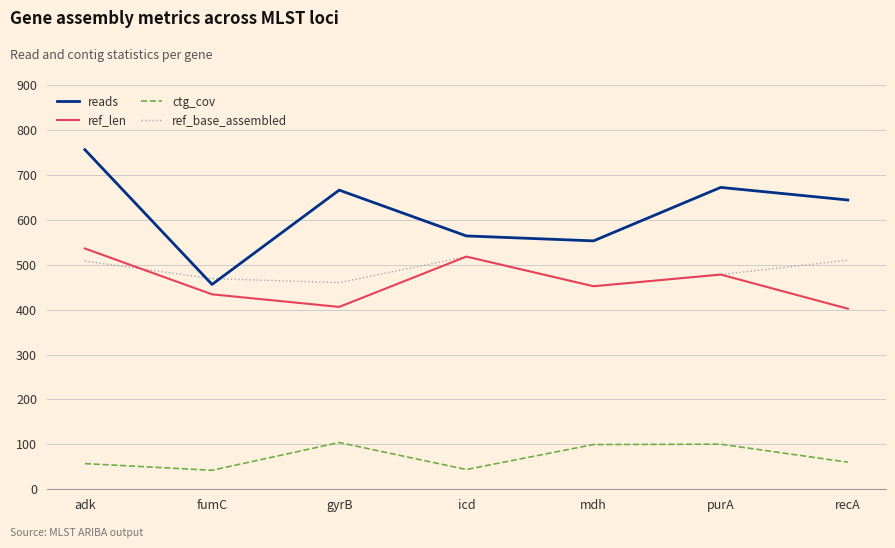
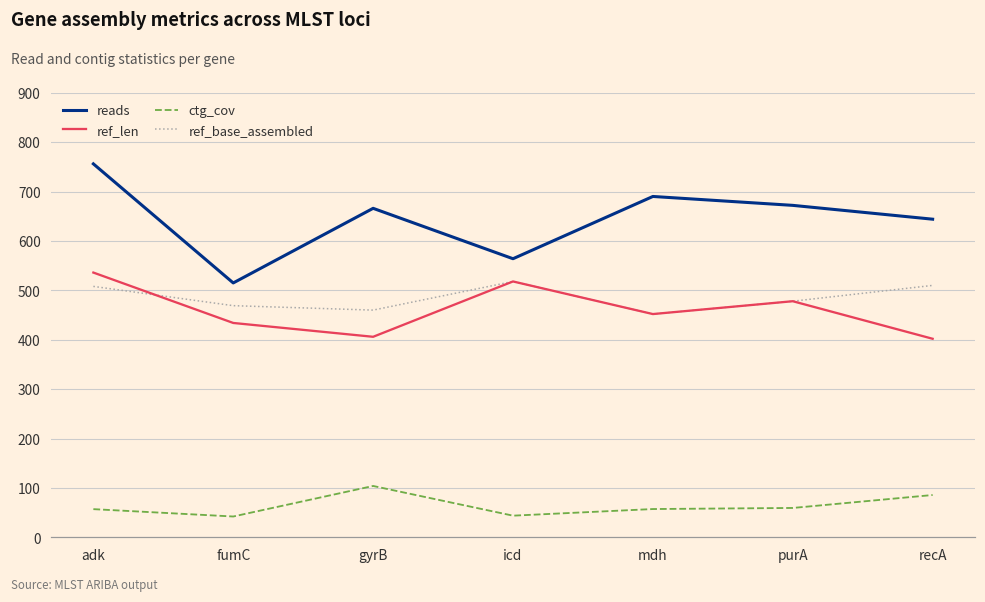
  {
    "reads": {
      "adk": 760,
-     "fumC": 460,
+     "fumC": 520,
      "gyrB": 670,
      "icd": 560,
-     "mdh": 550,
+     "mdh": 690,
      "purA": 670,
      "recA": 640
    },
    "ref_len": {
      "adk": 540,
      "fumC": 430,
      "gyrB": 410,
      "recA": 400
    },
    "ctg_cov": {
      "adk": 60,
      "fumC": 40,
      "gyrB": 100,
      "icd": 40,
-     "mdh": 100,
-     "purA": 100,
-     "recA": 60
+     "mdh": 60,
+     "purA": 60,
+     "recA": 90
    },
    "ref_base_assembled": {
      "adk": 510,
      "fumC": 470,
      "gyrB": 460,
      "recA": 510
    }
  }
